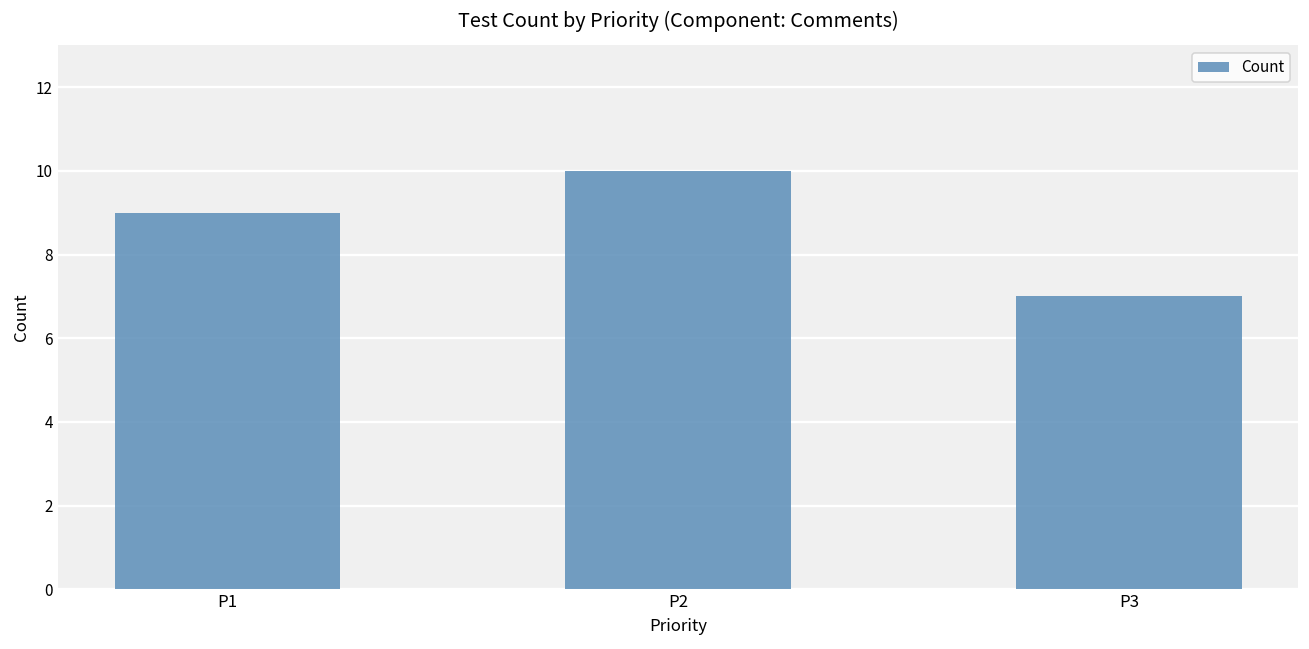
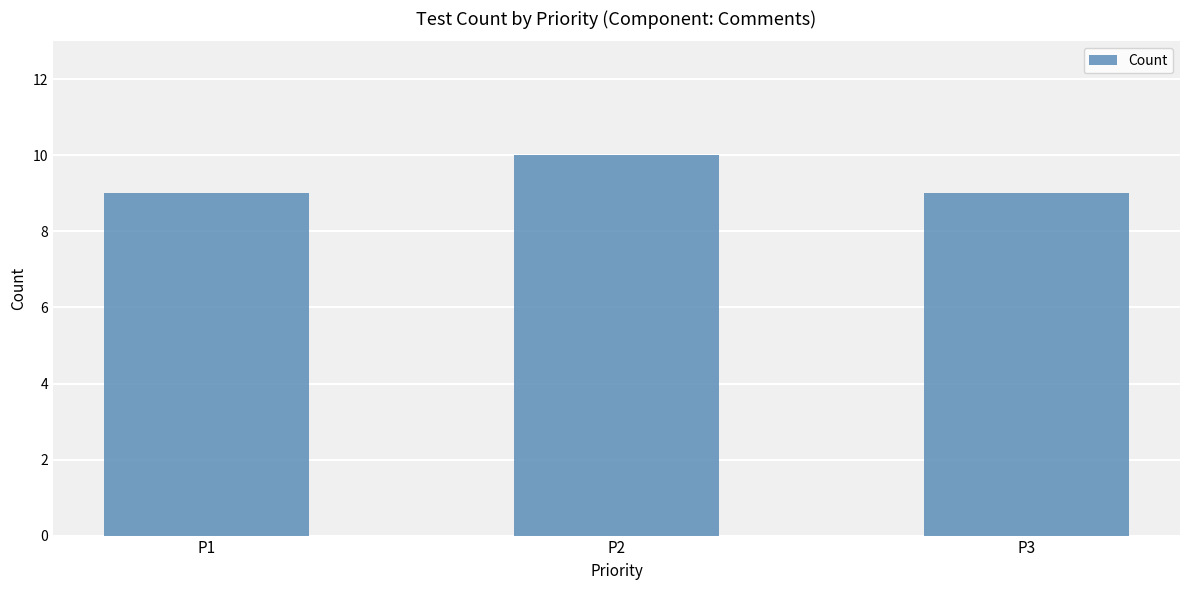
  {
    "P1": 9,
    "P2": 10,
-   "P3": 7
+   "P3": 9
  }
